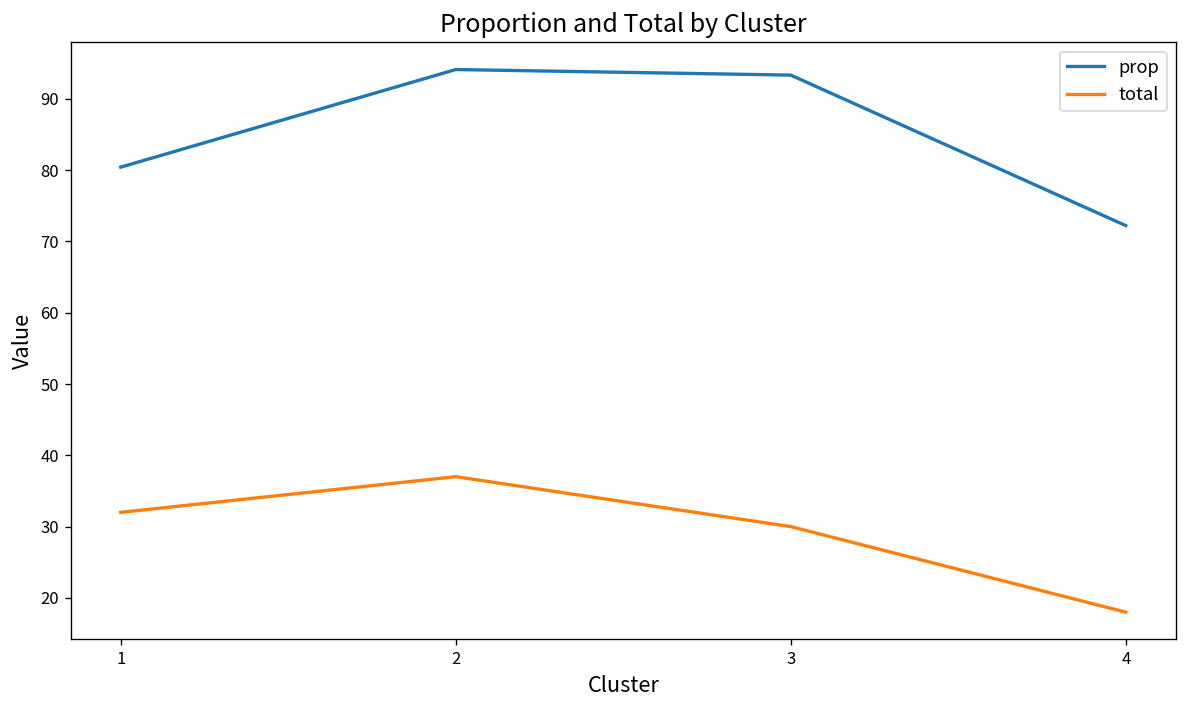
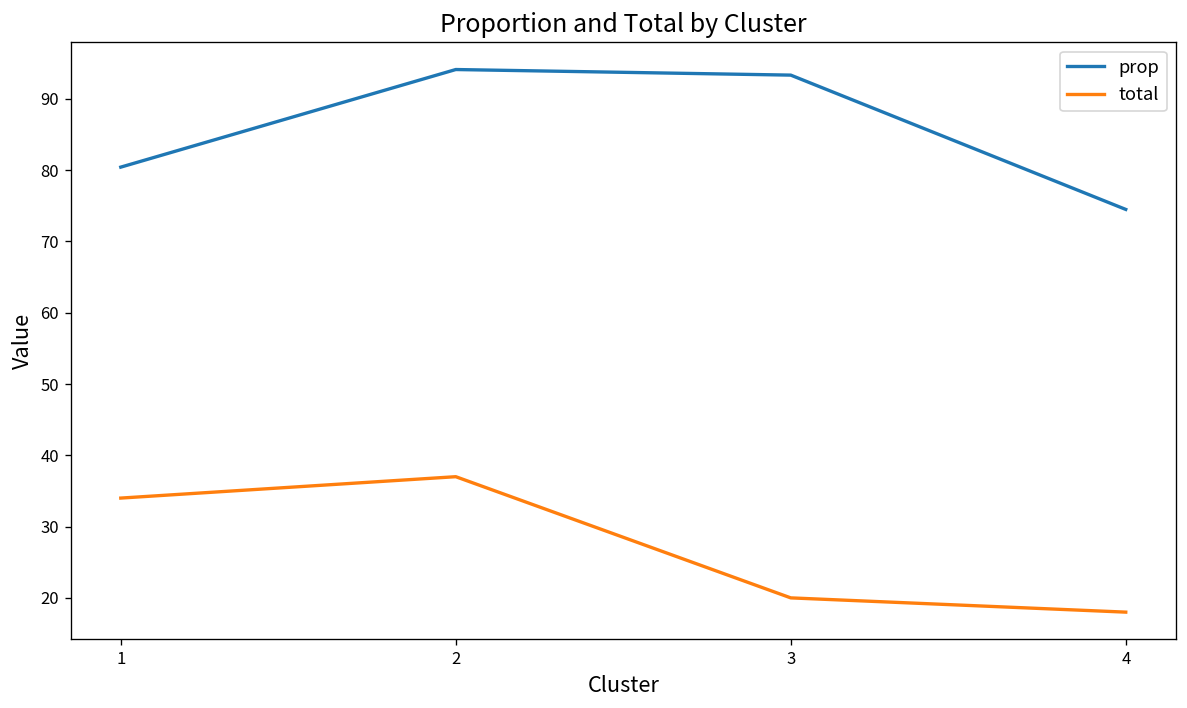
  {
    "prop": {
      "1": 80,
      "2": 94,
      "3": 93,
-     "4": 72
+     "4": 74
    },
    "total": {
-     "1": 32,
+     "1": 34,
      "2": 37,
-     "3": 30,
+     "3": 20,
      "4": 18
    }
  }
